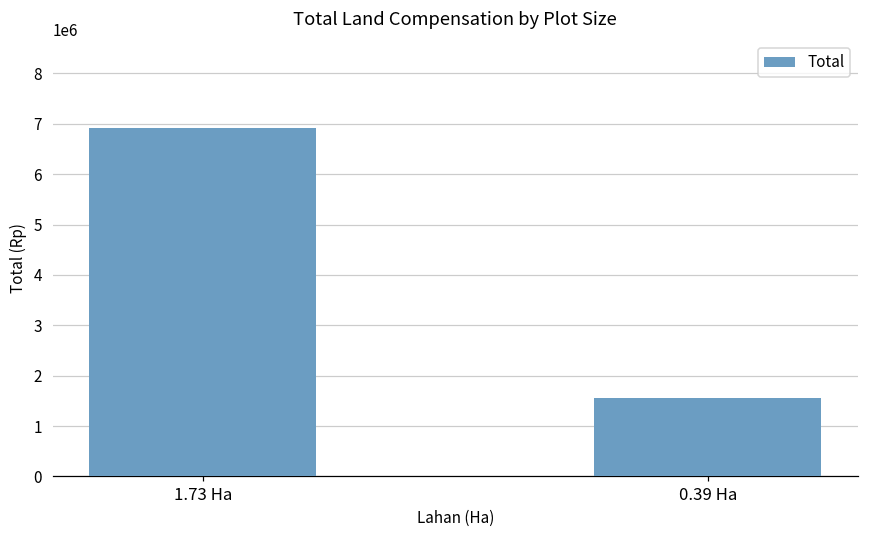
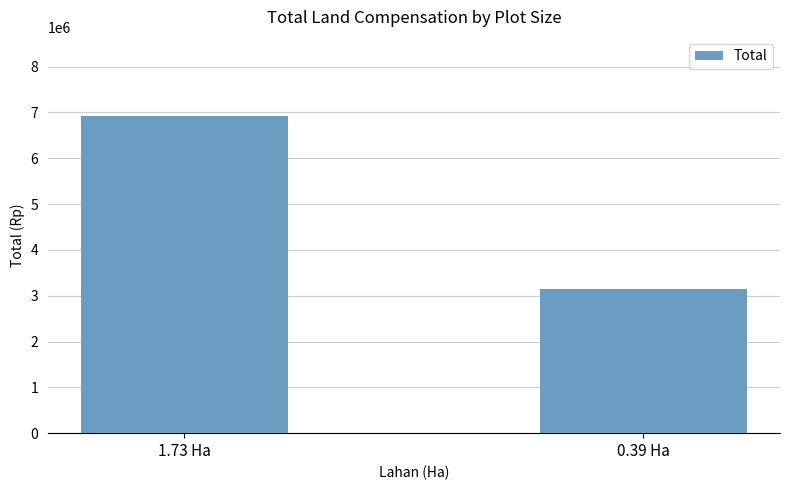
  {
    "1.73 Ha": 6900000,
-   "0.39 Ha": 1600000
+   "0.39 Ha": 3200000
  }
